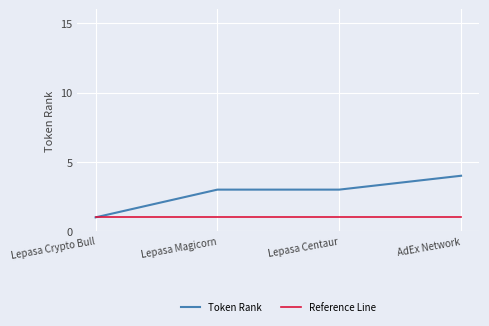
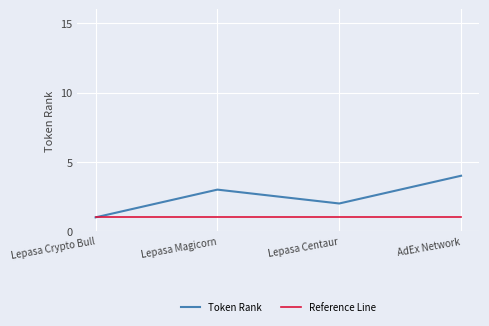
  {
    "Token Rank": {
      "Lepasa Magicorn": 3,
-     "Lepasa Centaur": 3,
+     "Lepasa Centaur": 2,
      "AdEx Network": 4
    },
    "Reference Line": {
      "Lepasa Magicorn": 1,
      "Lepasa Centaur": 1,
      "AdEx Network": 1
    }
  }
